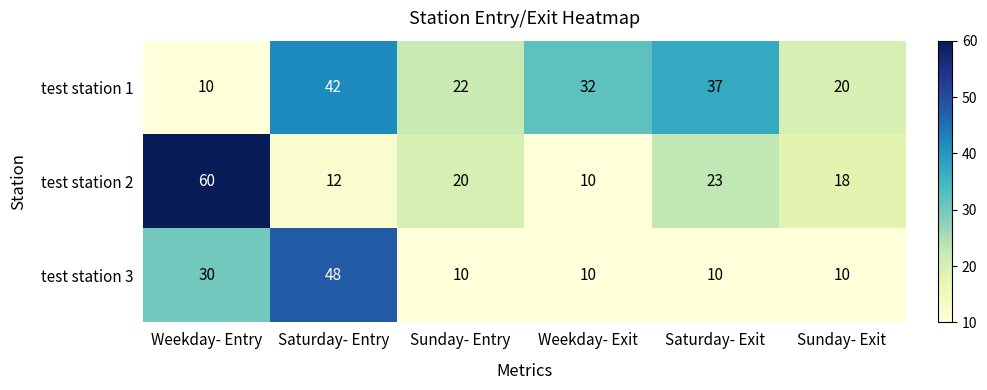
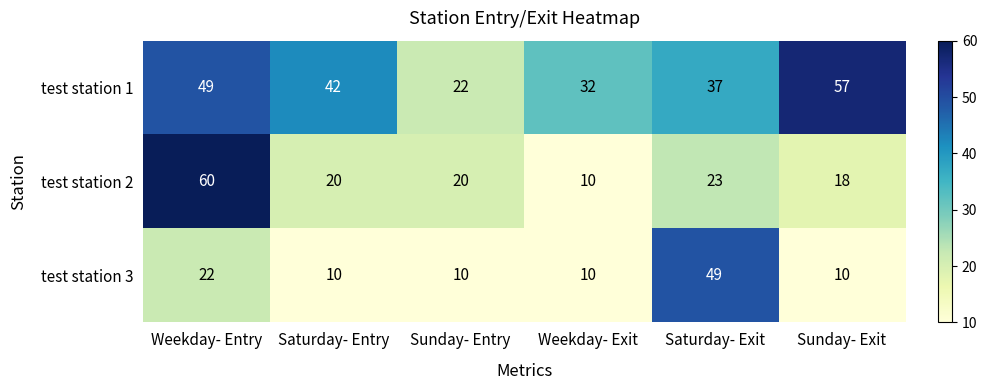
  {
    "test station 1": {
-     "Weekday- Entry": 10,
+     "Weekday- Entry": 49,
      "Saturday- Entry": 42,
      "Sunday- Entry": 22,
      "Weekday- Exit": 32,
      "Saturday- Exit": 37,
-     "Sunday- Exit": 20
+     "Sunday- Exit": 57
    },
    "test station 2": {
      "Weekday- Entry": 60,
-     "Saturday- Entry": 12,
+     "Saturday- Entry": 20,
      "Sunday- Entry": 20,
      "Weekday- Exit": 10,
      "Saturday- Exit": 23,
      "Sunday- Exit": 18
    },
    "test station 3": {
-     "Weekday- Entry": 30,
-     "Saturday- Entry": 48,
+     "Weekday- Entry": 22,
+     "Saturday- Entry": 10,
      "Sunday- Entry": 10,
      "Weekday- Exit": 10,
-     "Saturday- Exit": 10,
+     "Saturday- Exit": 49,
      "Sunday- Exit": 10
    }
  }
